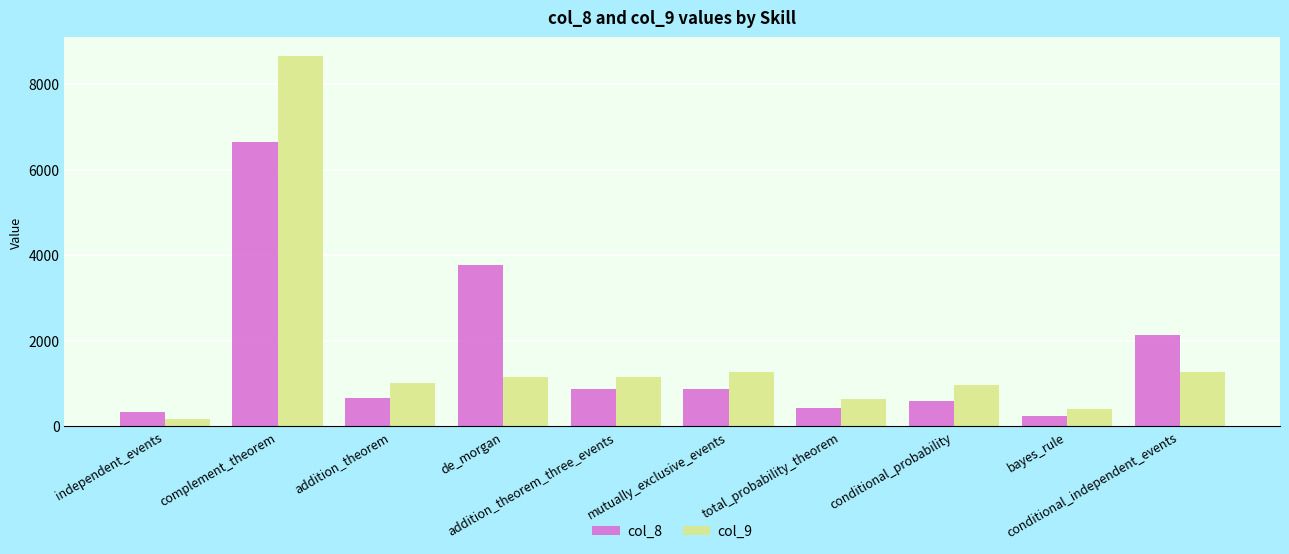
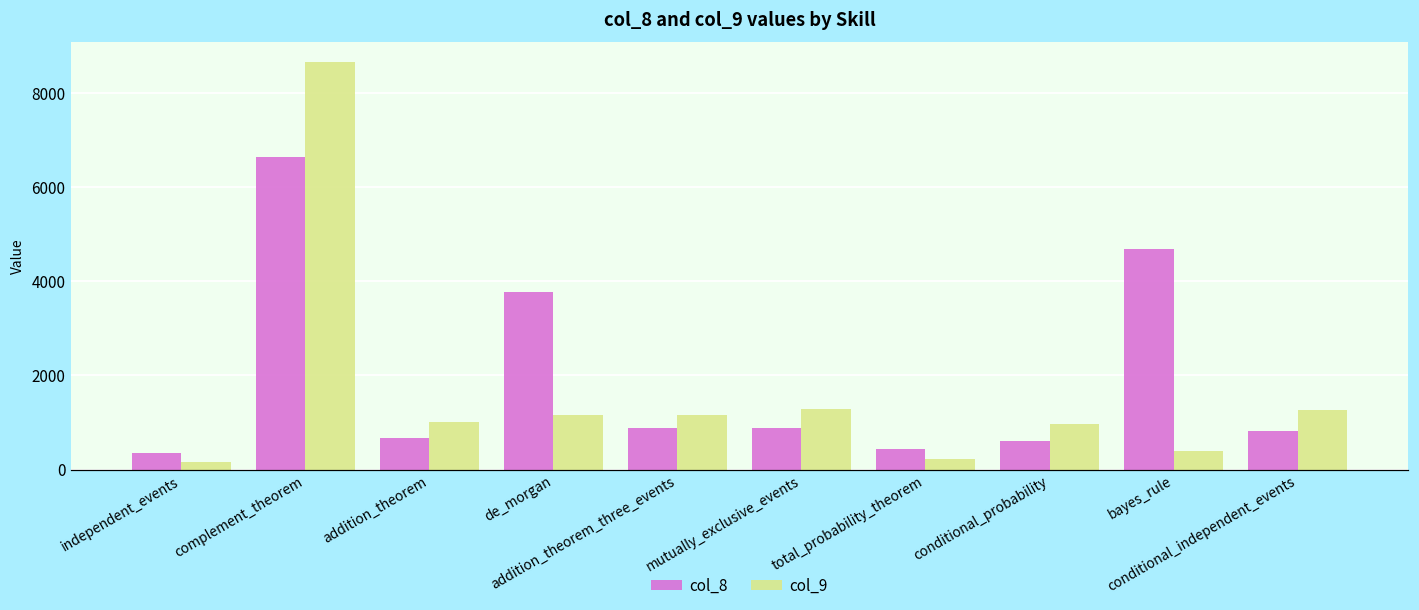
  {
    "col_8": {
      "independent_events": 300,
      "complement_theorem": 6600,
      "addition_theorem": 700,
      "de_morgan": 3800,
      "addition_theorem_three_events": 900,
      "mutually_exclusive_events": 900,
      "total_probability_theorem": 400,
      "conditional_probability": 600,
-     "bayes_rule": 200,
-     "conditional_independent_events": 2100
+     "bayes_rule": 4700,
+     "conditional_independent_events": 800
    },
    "col_9": {
      "independent_events": 200,
      "complement_theorem": 8700,
      "addition_theorem": 1000,
      "de_morgan": 1200,
      "addition_theorem_three_events": 1200,
      "mutually_exclusive_events": 1300,
-     "total_probability_theorem": 600,
+     "total_probability_theorem": 200,
      "conditional_probability": 1000,
      "bayes_rule": 400,
      "conditional_independent_events": 1300
    }
  }
